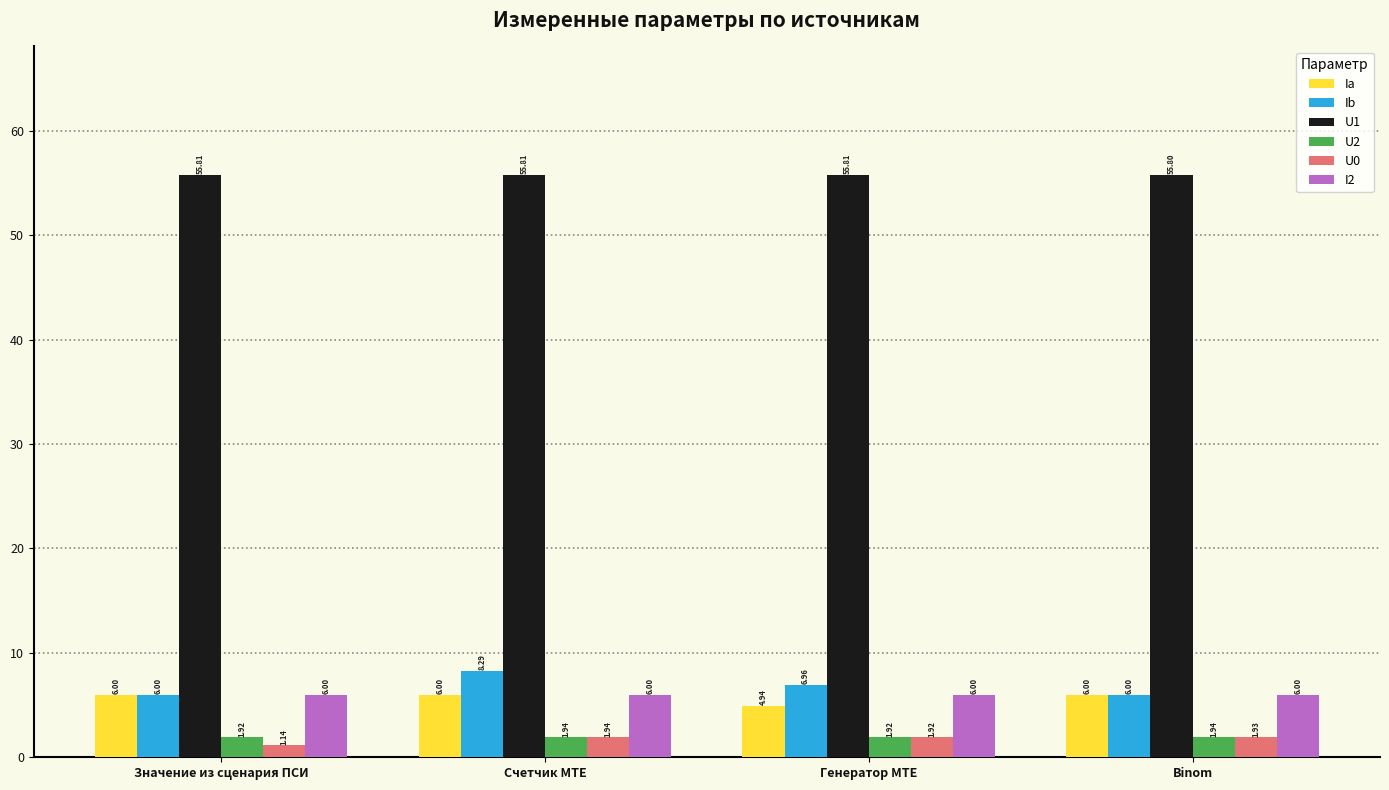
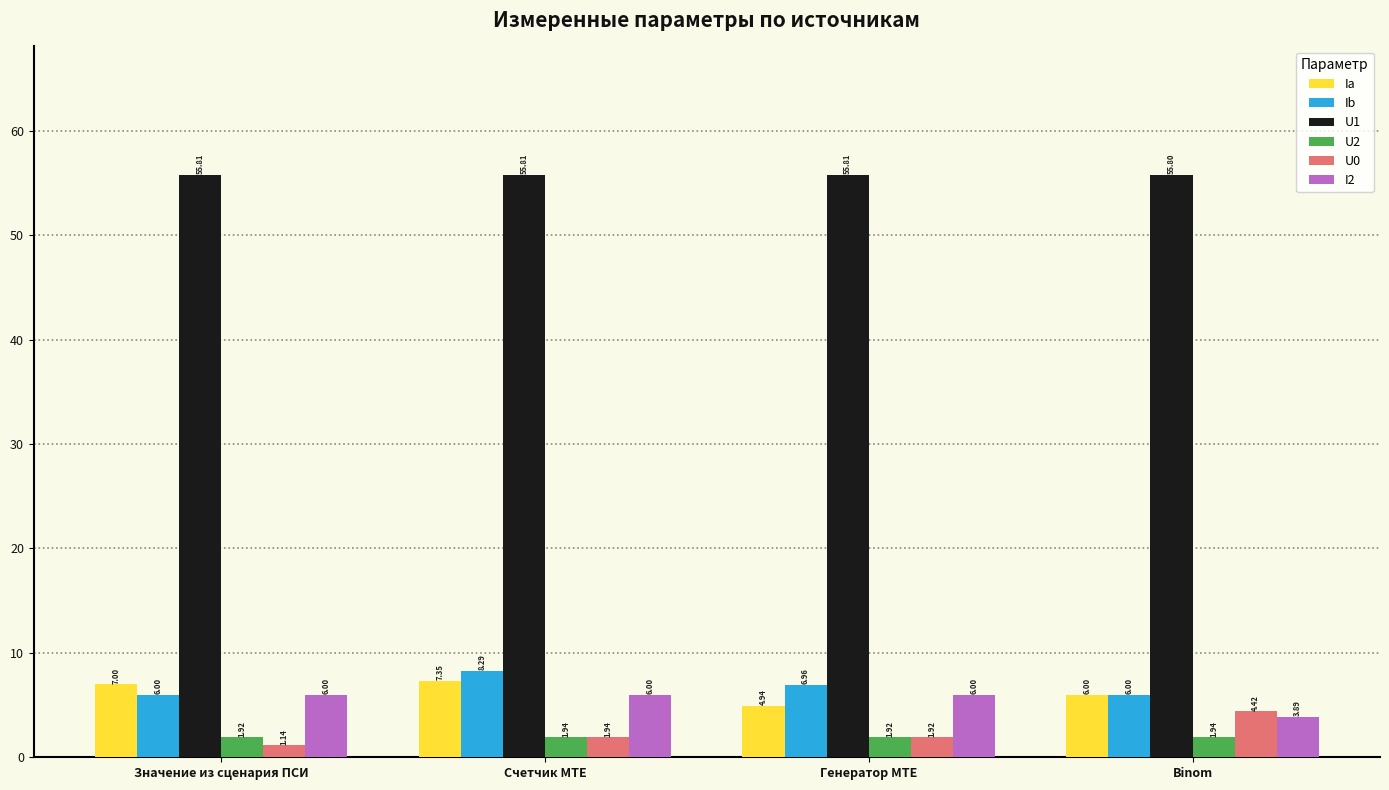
  {
    "Ia": {
-     "Значение из сценария ПСИ": 6.00,
-     "Счетчик MTE": 6.00,
+     "Значение из сценария ПСИ": 7.00,
+     "Счетчик MTE": 7.35,
      "Генератор MTE": 4.94,
      "Binom": 6.00
    },
    "Ib": {
      "Значение из сценария ПСИ": 6.00,
      "Счетчик MTE": 8.29,
      "Генератор MTE": 6.96,
      "Binom": 6.00
    },
    "U1": {
      "Значение из сценария ПСИ": 55.81,
      "Счетчик MTE": 55.81,
      "Генератор MTE": 55.81,
      "Binom": 55.80
    },
    "U2": {
      "Значение из сценария ПСИ": 1.92,
      "Счетчик MTE": 1.94,
      "Генератор MTE": 1.92,
      "Binom": 1.94
    },
    "U0": {
      "Значение из сценария ПСИ": 1.14,
      "Счетчик MTE": 1.94,
      "Генератор MTE": 1.92,
-     "Binom": 1.93
+     "Binom": 4.42
    },
    "I2": {
      "Значение из сценария ПСИ": 6.00,
      "Счетчик MTE": 6.00,
      "Генератор MTE": 6.00,
-     "Binom": 6.00
+     "Binom": 3.89
    }
  }
